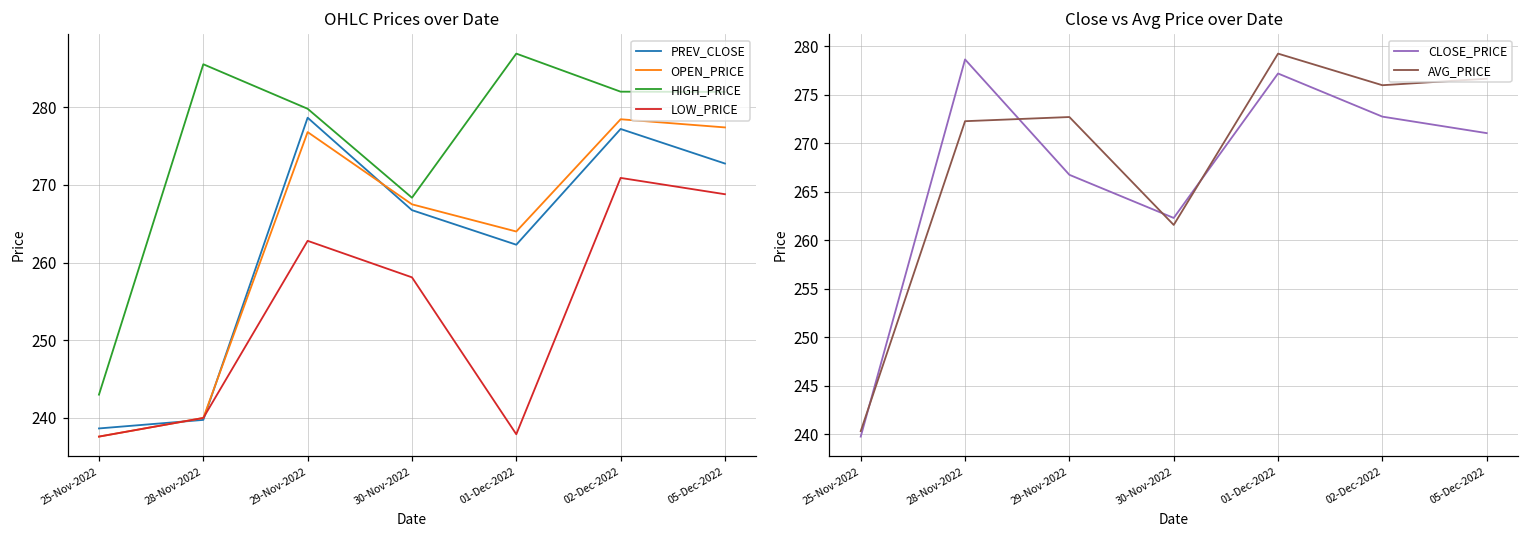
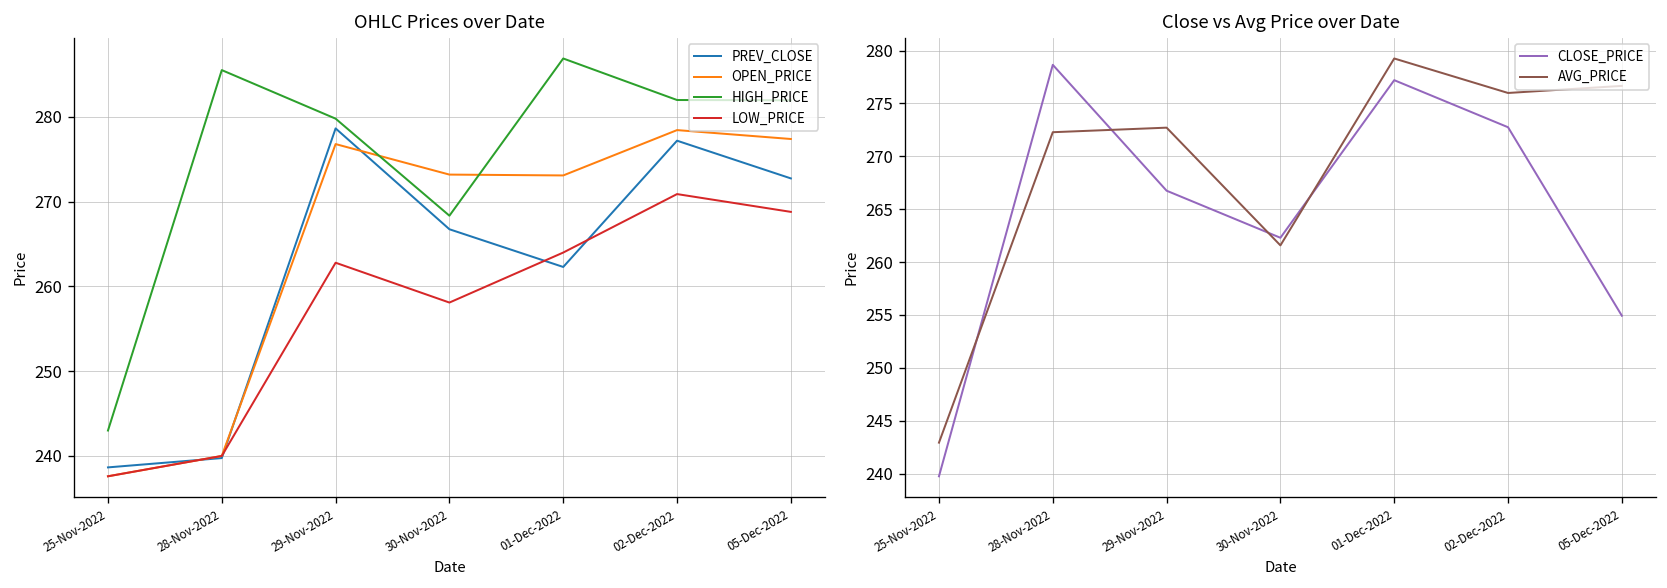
  {
    "OHLC Prices over Date": {
      "PREV_CLOSE": {
        "25-Nov-2022": 239,
        "29-Nov-2022": 279,
        "30-Nov-2022": 267,
        "01-Dec-2022": 262,
        "02-Dec-2022": 277,
        "05-Dec-2022": 273
      },
      "OPEN_PRICE": {
        "29-Nov-2022": 277,
-       "30-Nov-2022": 268,
-       "01-Dec-2022": 264,
+       "30-Nov-2022": 273,
+       "01-Dec-2022": 273,
        "02-Dec-2022": 278,
        "05-Dec-2022": 277
      },
      "HIGH_PRICE": {
        "25-Nov-2022": 243,
        "28-Nov-2022": 286,
        "29-Nov-2022": 280,
        "30-Nov-2022": 268,
        "01-Dec-2022": 287,
        "02-Dec-2022": 282
      },
      "LOW_PRICE": {
        "29-Nov-2022": 263,
        "30-Nov-2022": 258,
-       "01-Dec-2022": 238,
+       "01-Dec-2022": 264,
        "02-Dec-2022": 271,
        "05-Dec-2022": 269
      }
    },
    "Close vs Avg Price over Date": {
      "CLOSE_PRICE": {
        "25-Nov-2022": 240,
        "28-Nov-2022": 279,
        "29-Nov-2022": 267,
        "30-Nov-2022": 262,
        "01-Dec-2022": 277,
        "02-Dec-2022": 273,
-       "05-Dec-2022": 271
+       "05-Dec-2022": 255
      },
      "AVG_PRICE": {
-       "25-Nov-2022": 240,
+       "25-Nov-2022": 243,
        "28-Nov-2022": 272,
        "29-Nov-2022": 273,
        "30-Nov-2022": 262,
        "01-Dec-2022": 279,
        "02-Dec-2022": 276,
        "05-Dec-2022": 277
      }
    }
  }
